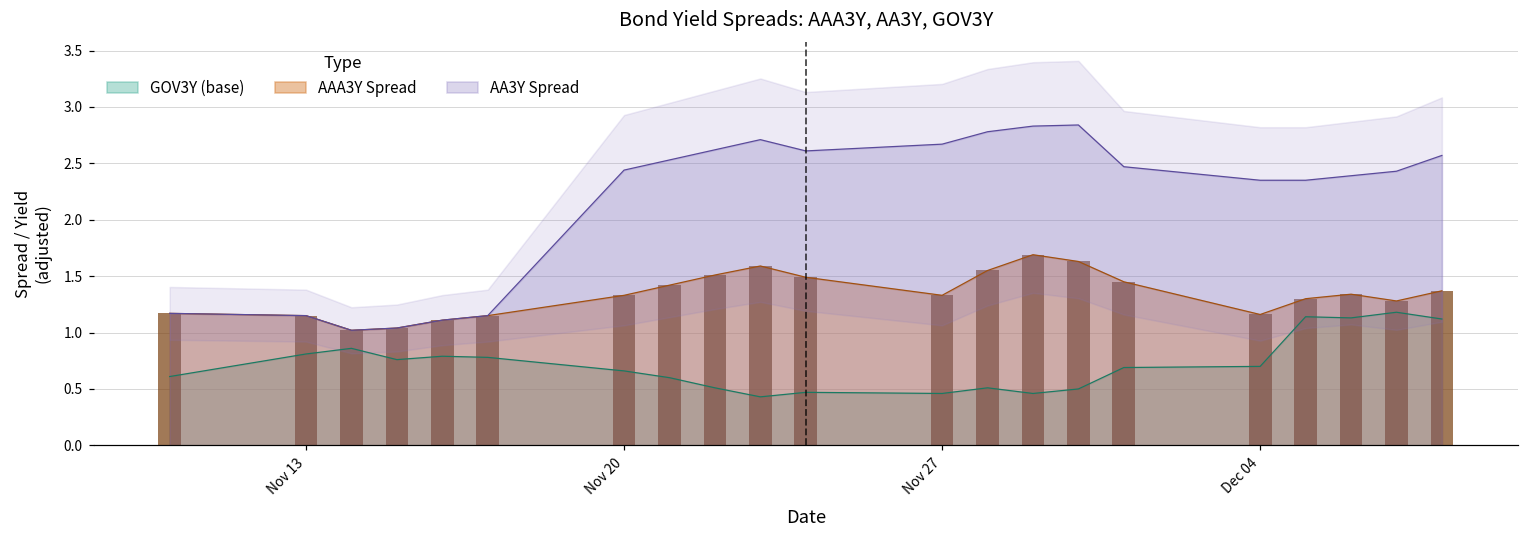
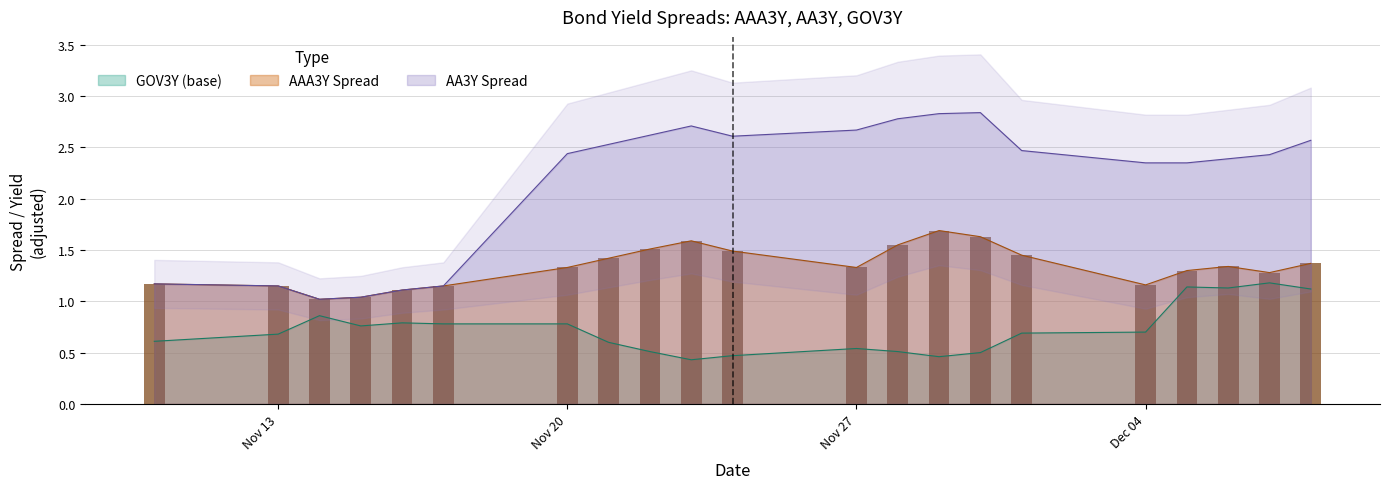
  {
    "AAA3Y Spread": {
      "Nov 13": 1.15,
      "Nov 20": 1.33,
      "Nov 27": 1.33,
      "Dec 04": 1.16
    },
    "GOV3Y (base)": {
-     "Nov 13": 0.81,
-     "Nov 20": 0.66,
-     "Nov 27": 0.46,
+     "Nov 13": 0.68,
+     "Nov 20": 0.78,
+     "Nov 27": 0.54,
      "Dec 04": 0.70
    }
  }
